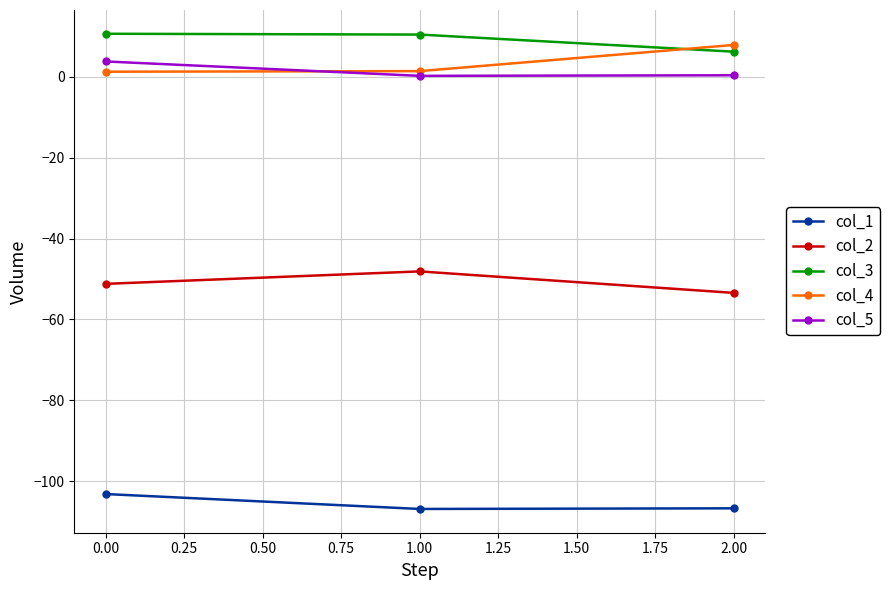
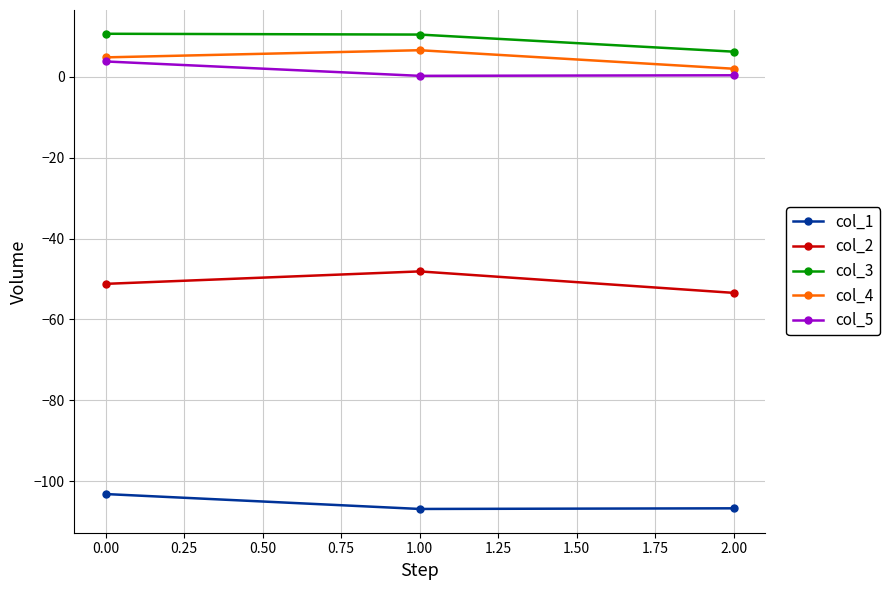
  {
    "col_1": {
      "0.00": -103,
      "1.00": -107,
      "2.00": -107
    },
    "col_2": {
      "0.00": -51,
      "1.00": -48,
      "2.00": -53
    },
    "col_3": {
      "0.00": 11,
      "1.00": 10,
      "2.00": 6
    },
    "col_4": {
-     "0.00": 1,
-     "1.00": 1,
-     "2.00": 8
+     "0.00": 5,
+     "1.00": 7,
+     "2.00": 2
    },
    "col_5": {
      "0.00": 4,
      "1.00": 0,
      "2.00": 0
    }
  }
